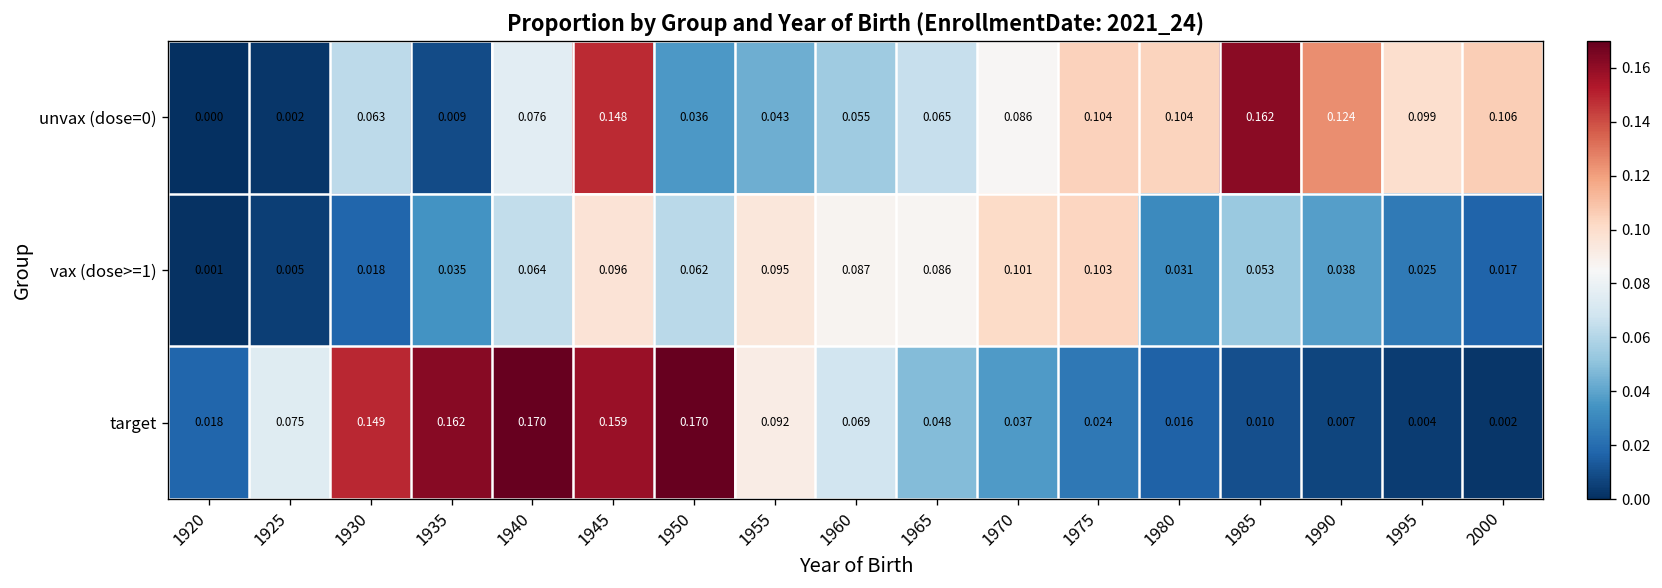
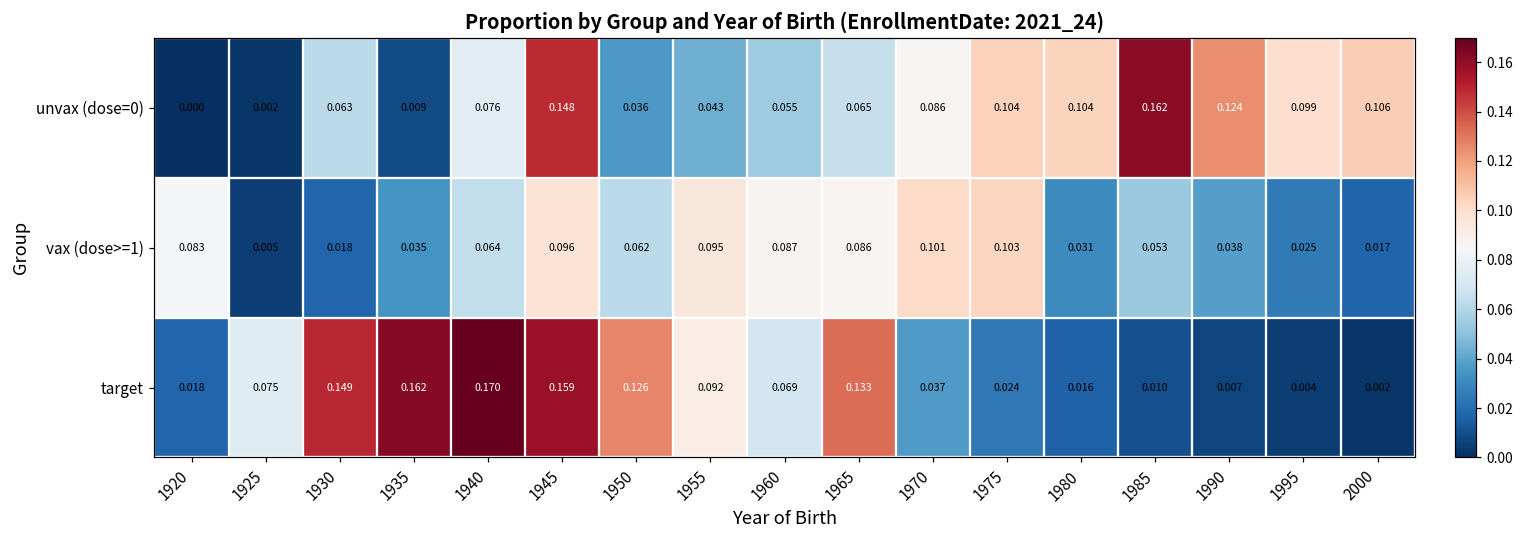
  {
    "unvax (dose=0)": {
      "1920": 0.000,
      "1925": 0.002,
      "1930": 0.063,
      "1935": 0.009,
      "1940": 0.076,
      "1945": 0.148,
      "1950": 0.036,
      "1955": 0.043,
      "1960": 0.055,
      "1965": 0.065,
      "1970": 0.086,
      "1975": 0.104,
      "1980": 0.104,
      "1985": 0.162,
      "1990": 0.124,
      "1995": 0.099,
      "2000": 0.106
    },
    "vax (dose>=1)": {
-     "1920": 0.001,
+     "1920": 0.083,
      "1925": 0.005,
      "1930": 0.018,
      "1935": 0.035,
      "1940": 0.064,
      "1945": 0.096,
      "1950": 0.062,
      "1955": 0.095,
      "1960": 0.087,
      "1965": 0.086,
      "1970": 0.101,
      "1975": 0.103,
      "1980": 0.031,
      "1985": 0.053,
      "1990": 0.038,
      "1995": 0.025,
      "2000": 0.017
    },
    "target": {
      "1920": 0.018,
      "1925": 0.075,
      "1930": 0.149,
      "1935": 0.162,
      "1940": 0.170,
      "1945": 0.159,
-     "1950": 0.170,
+     "1950": 0.126,
      "1955": 0.092,
      "1960": 0.069,
-     "1965": 0.048,
+     "1965": 0.133,
      "1970": 0.037,
      "1975": 0.024,
      "1980": 0.016,
      "1985": 0.010,
      "1990": 0.007,
      "1995": 0.004,
      "2000": 0.002
    }
  }
